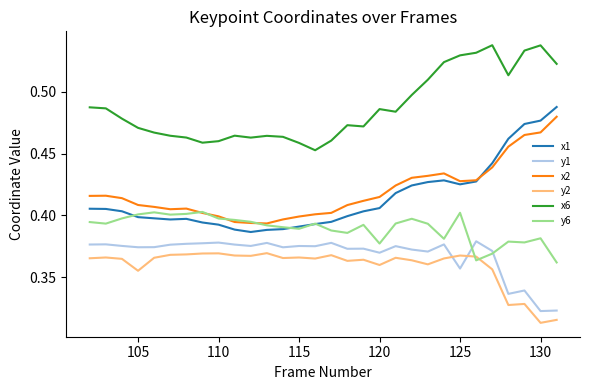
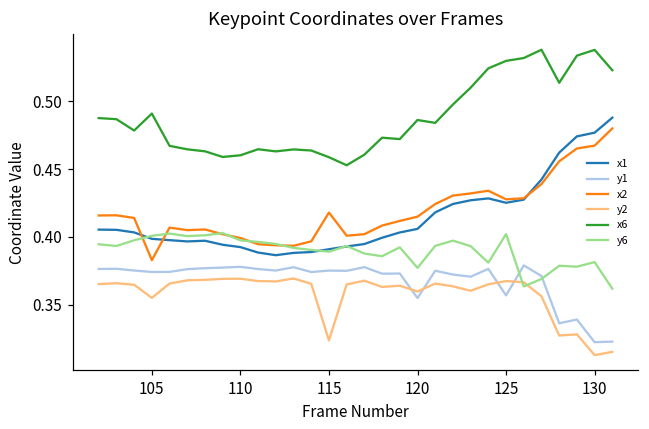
  {
    "x1": {
      "105": 0.399,
      "110": 0.393,
      "120": 0.406,
      "125": 0.425,
      "130": 0.477
    },
    "y1": {
      "105": 0.374,
      "110": 0.378,
      "115": 0.375,
-     "120": 0.370,
+     "120": 0.355,
      "125": 0.357,
      "130": 0.323
    },
    "x2": {
-     "105": 0.408,
-     "115": 0.399,
+     "105": 0.383,
+     "115": 0.418,
      "120": 0.415,
      "125": 0.428,
      "130": 0.467
    },
    "y2": {
      "105": 0.355,
      "110": 0.369,
-     "115": 0.366,
+     "115": 0.324,
      "120": 0.360,
      "125": 0.368,
      "130": 0.313
    },
    "x6": {
-     "105": 0.471,
+     "105": 0.491,
      "110": 0.460,
      "115": 0.459,
      "120": 0.486,
      "125": 0.530,
      "130": 0.538
    },
    "y6": {
      "105": 0.401,
      "120": 0.377,
      "125": 0.402,
      "130": 0.381
    }
  }
